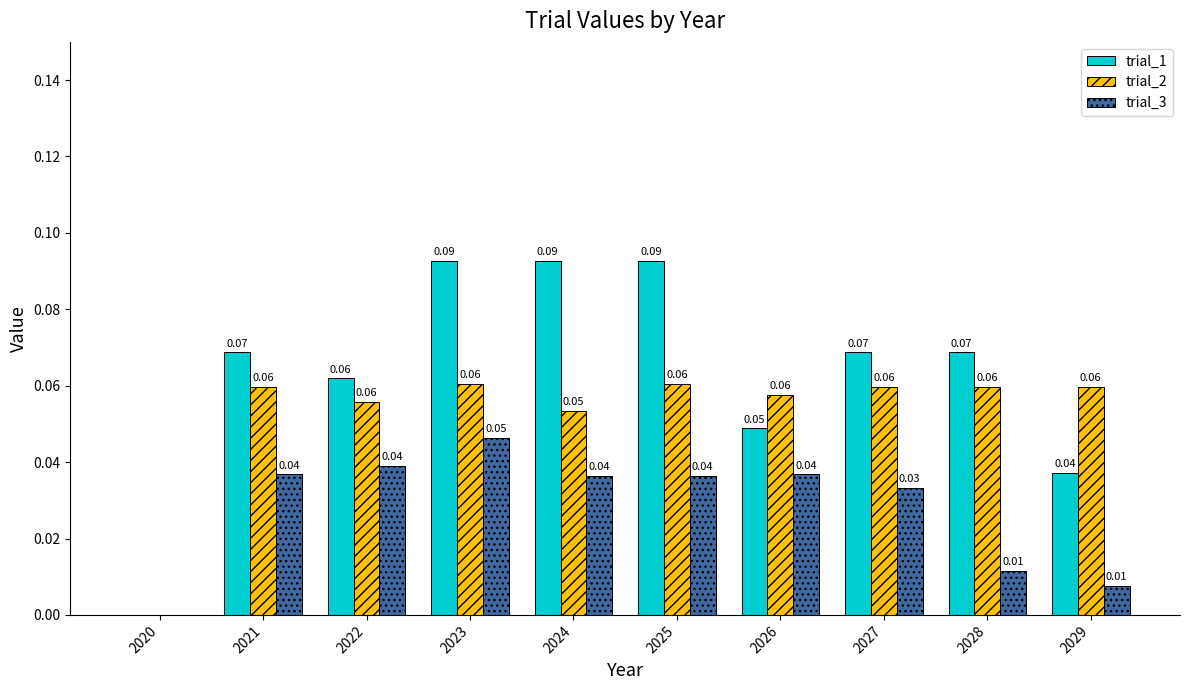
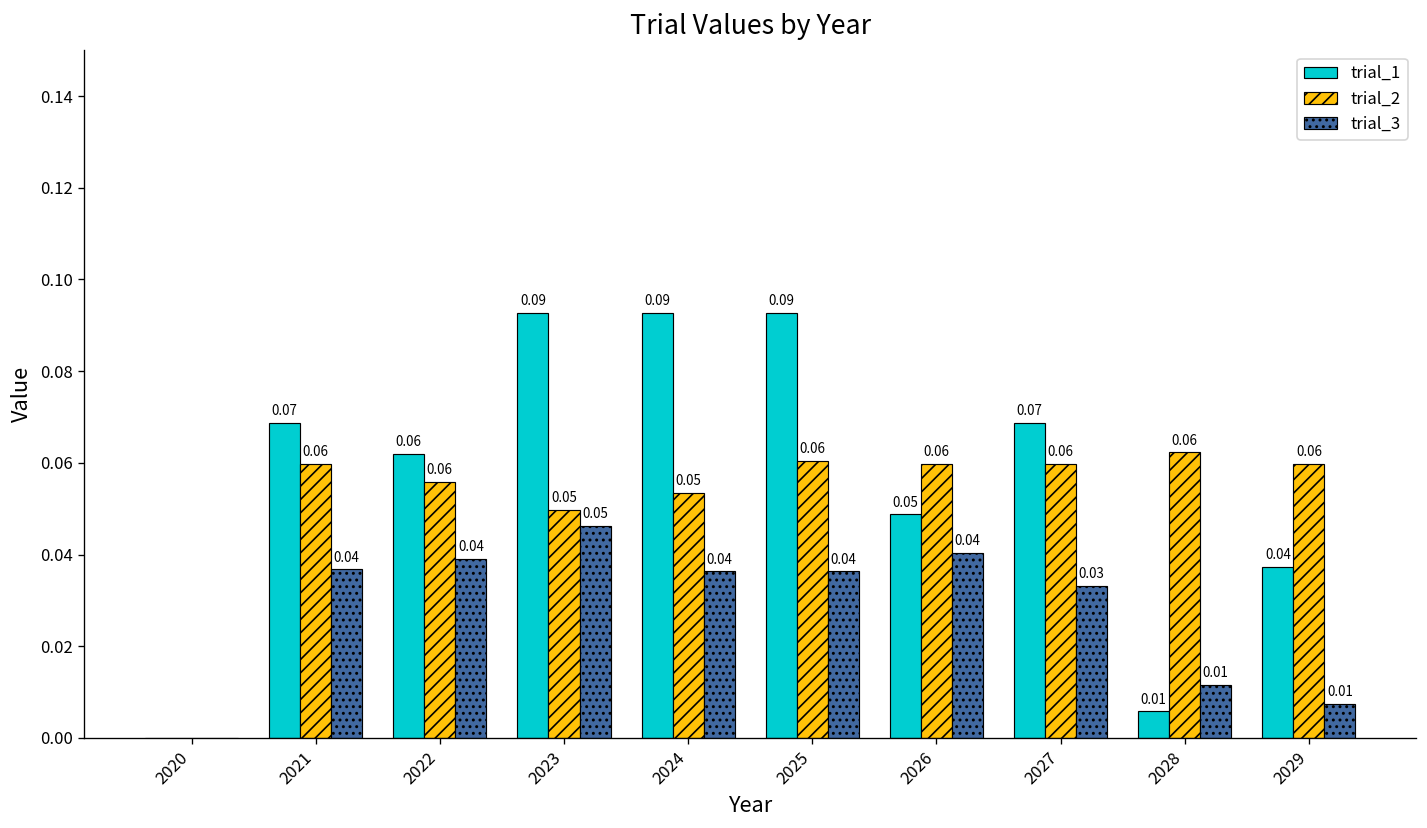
  {
    "trial_1": {
      "2021": 0.07,
      "2022": 0.06,
      "2023": 0.09,
      "2024": 0.09,
      "2025": 0.09,
      "2026": 0.05,
      "2027": 0.07,
-     "2028": 0.07,
+     "2028": 0.01,
      "2029": 0.04
    },
    "trial_2": {
      "2021": 0.06,
      "2022": 0.06,
-     "2023": 0.06,
+     "2023": 0.05,
      "2024": 0.05,
      "2025": 0.06,
-     "2026": 0.058,
+     "2026": 0.060,
      "2027": 0.06,
-     "2028": 0.060,
+     "2028": 0.062,
      "2029": 0.06
    },
    "trial_3": {
      "2020": 0.000,
-     "2026": 0.037
+     "2026": 0.040
    }
  }
